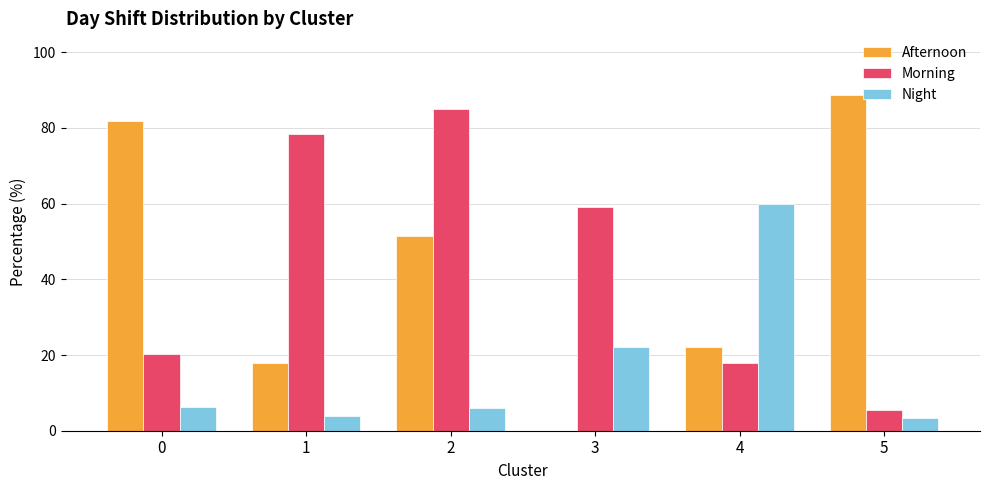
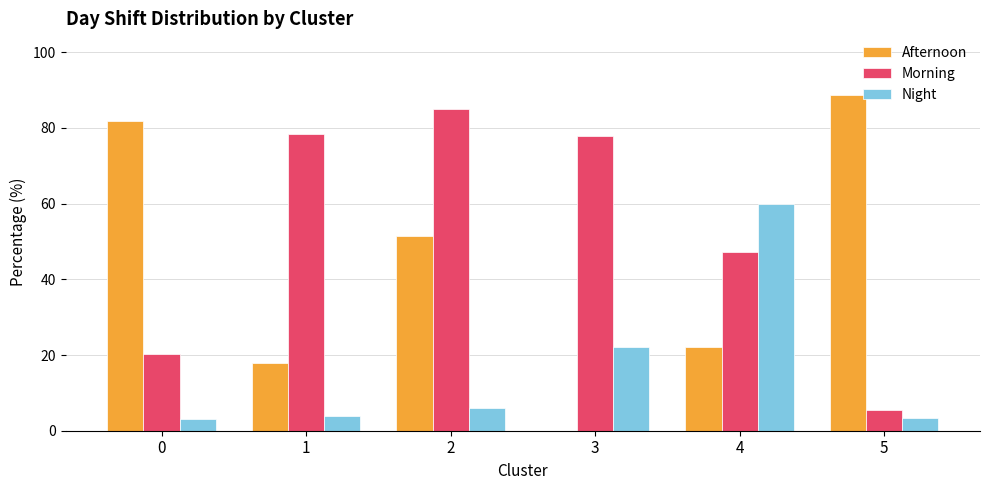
  {
    "Afternoon": {
      "0": 82,
      "1": 18,
      "2": 51,
      "3": 0,
      "4": 22,
      "5": 89
    },
    "Morning": {
      "0": 20,
      "1": 78,
      "2": 85,
-     "3": 59,
-     "4": 18,
+     "3": 78,
+     "4": 47,
      "5": 6
    },
    "Night": {
-     "0": 6,
+     "0": 3,
      "1": 4,
      "2": 6,
      "3": 22,
      "4": 60,
      "5": 3
    }
  }
